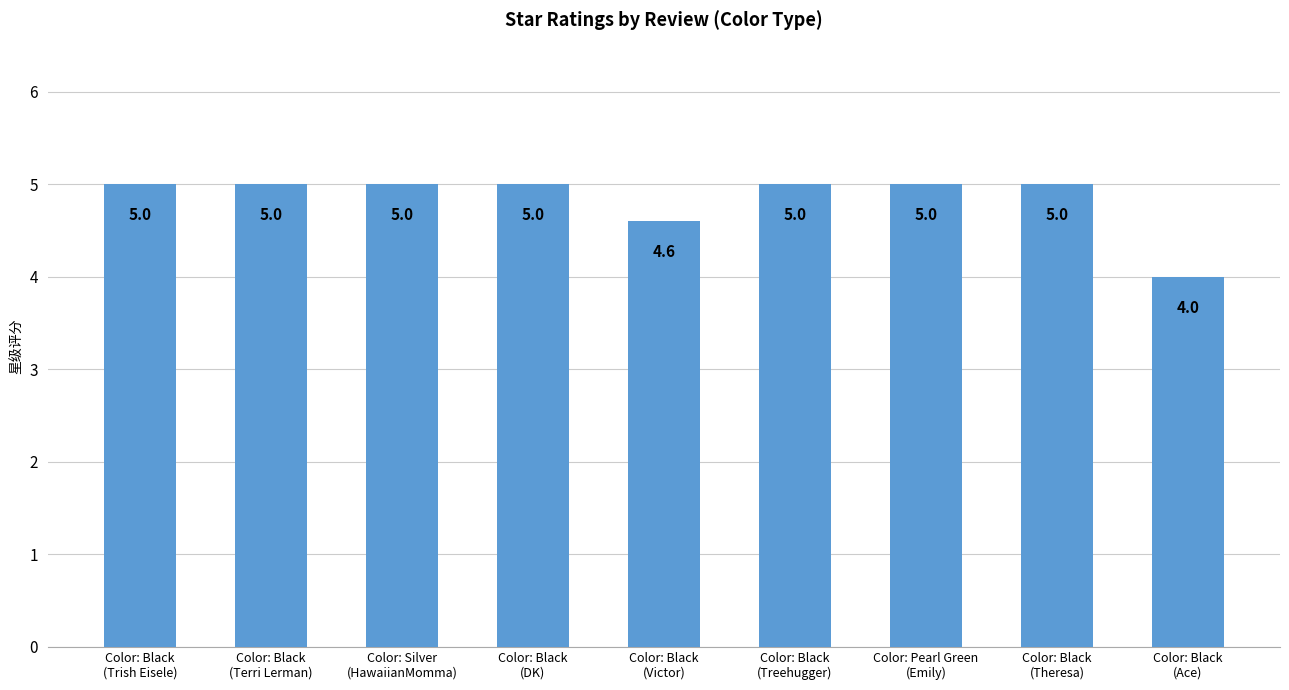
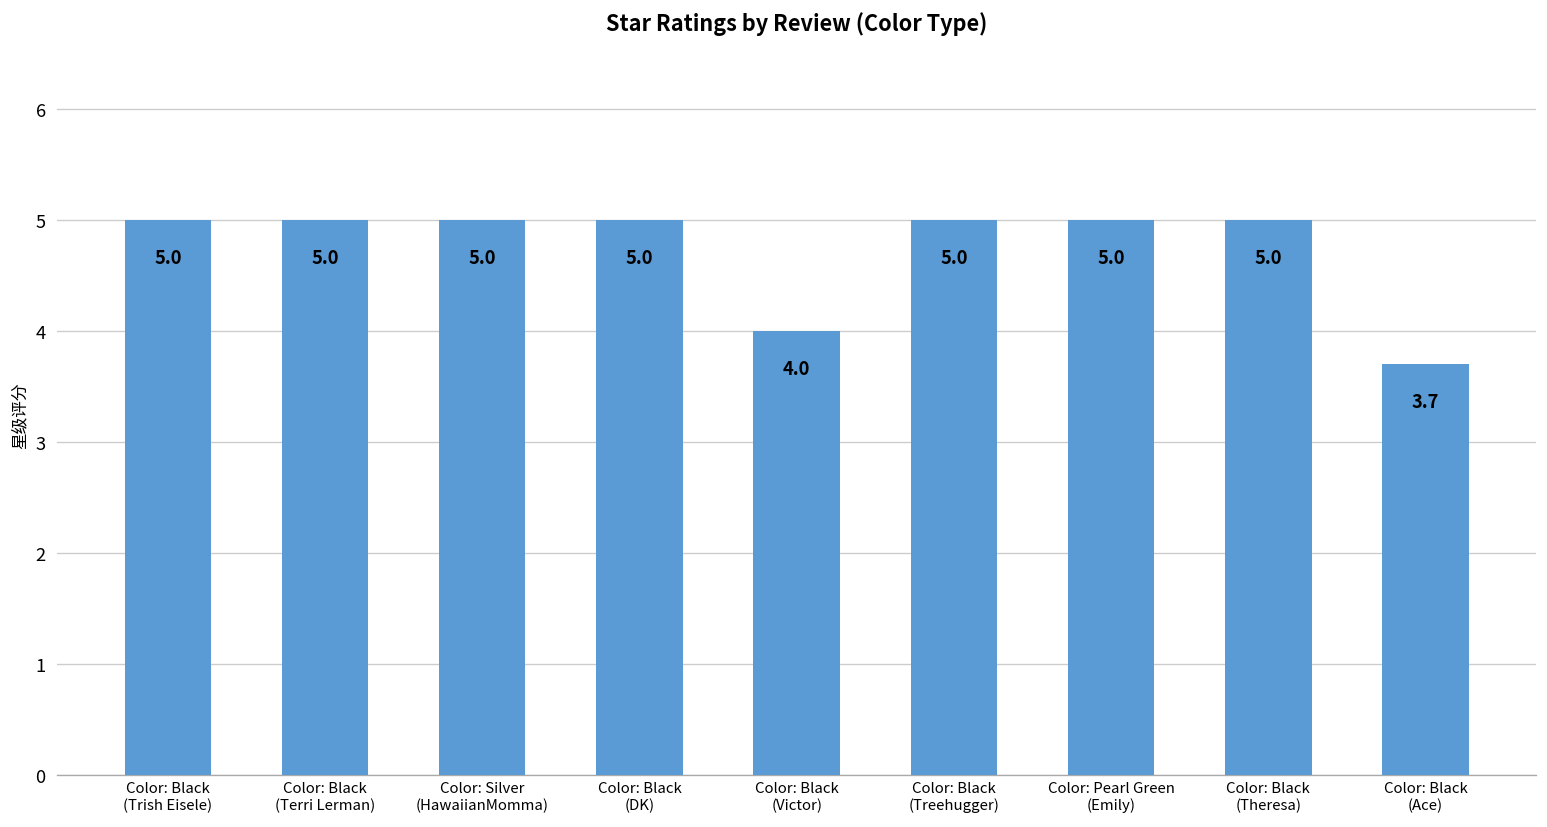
  {
    "Color: Black (Trish Eisele)": 5.0,
    "Color: Black (Terri Lerman)": 5.0,
    "Color: Silver (HawaiianMomma)": 5.0,
    "Color: Black (DK)": 5.0,
-   "Color: Black (Victor)": 4.6,
+   "Color: Black (Victor)": 4.0,
    "Color: Black (Treehugger)": 5.0,
    "Color: Pearl Green (Emily)": 5.0,
    "Color: Black (Theresa)": 5.0,
-   "Color: Black (Ace)": 4.0
+   "Color: Black (Ace)": 3.7
  }
